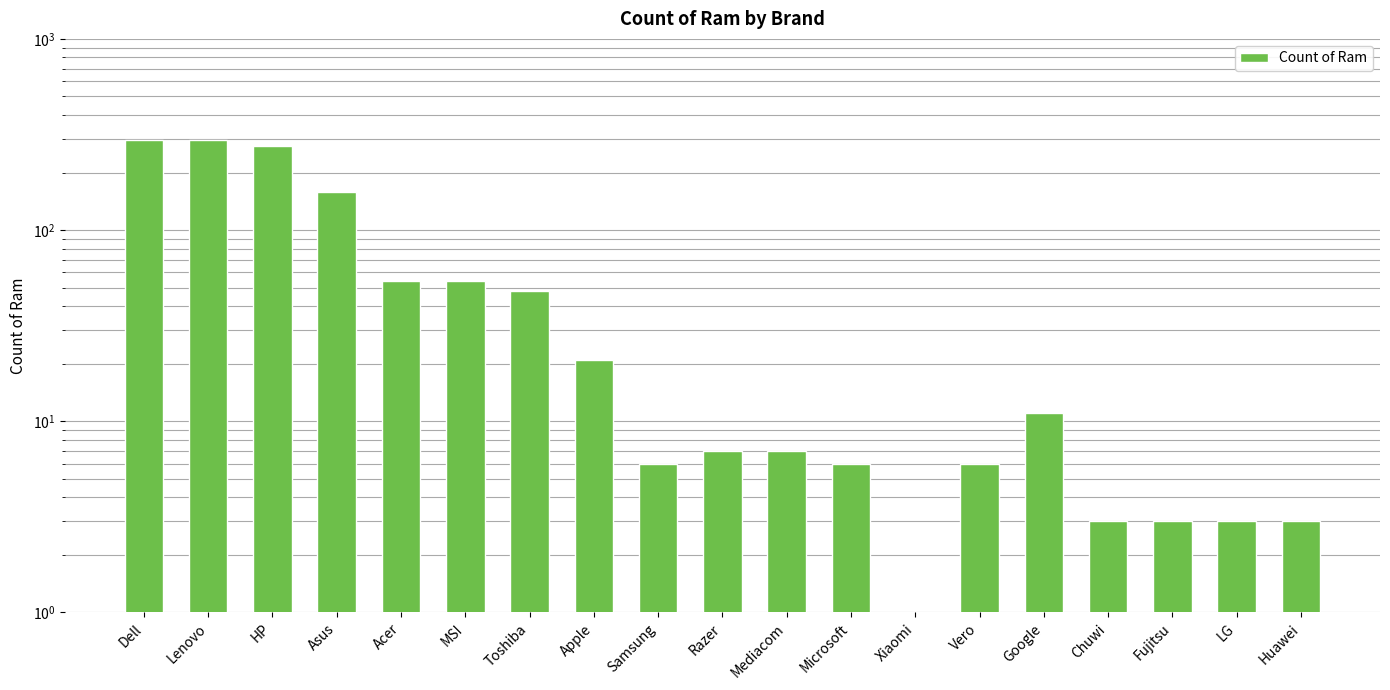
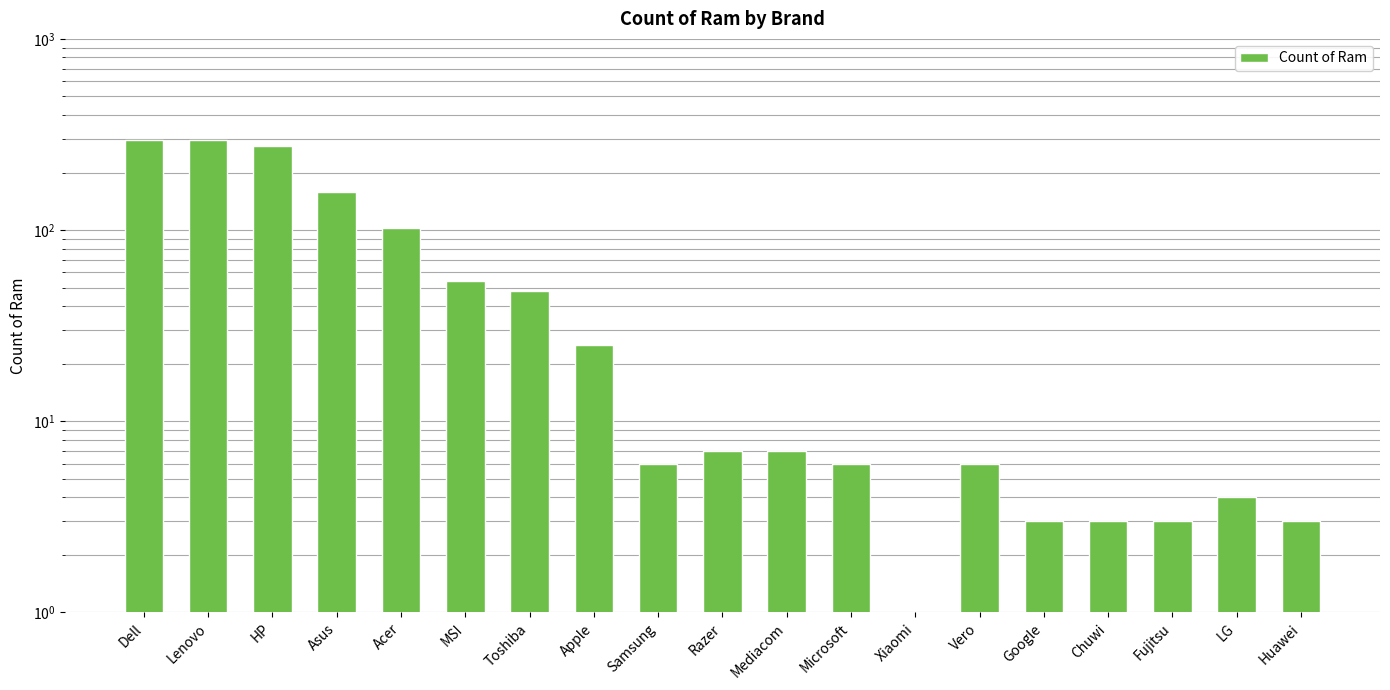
  {
    "Dell": 300,
    "Lenovo": 300,
    "HP": 270,
    "Asus": 160,
-   "Acer": 54,
+   "Acer": 100,
    "MSI": 54,
    "Toshiba": 48,
-   "Apple": 21,
+   "Apple": 25,
    "Samsung": 6,
    "Razer": 7,
    "Mediacom": 7,
    "Microsoft": 6,
    "Xiaomi": 1,
    "Vero": 6,
-   "Google": 11,
+   "Google": 3,
    "Chuwi": 3,
    "Fujitsu": 3,
-   "LG": 3,
+   "LG": 4,
    "Huawei": 3
  }
